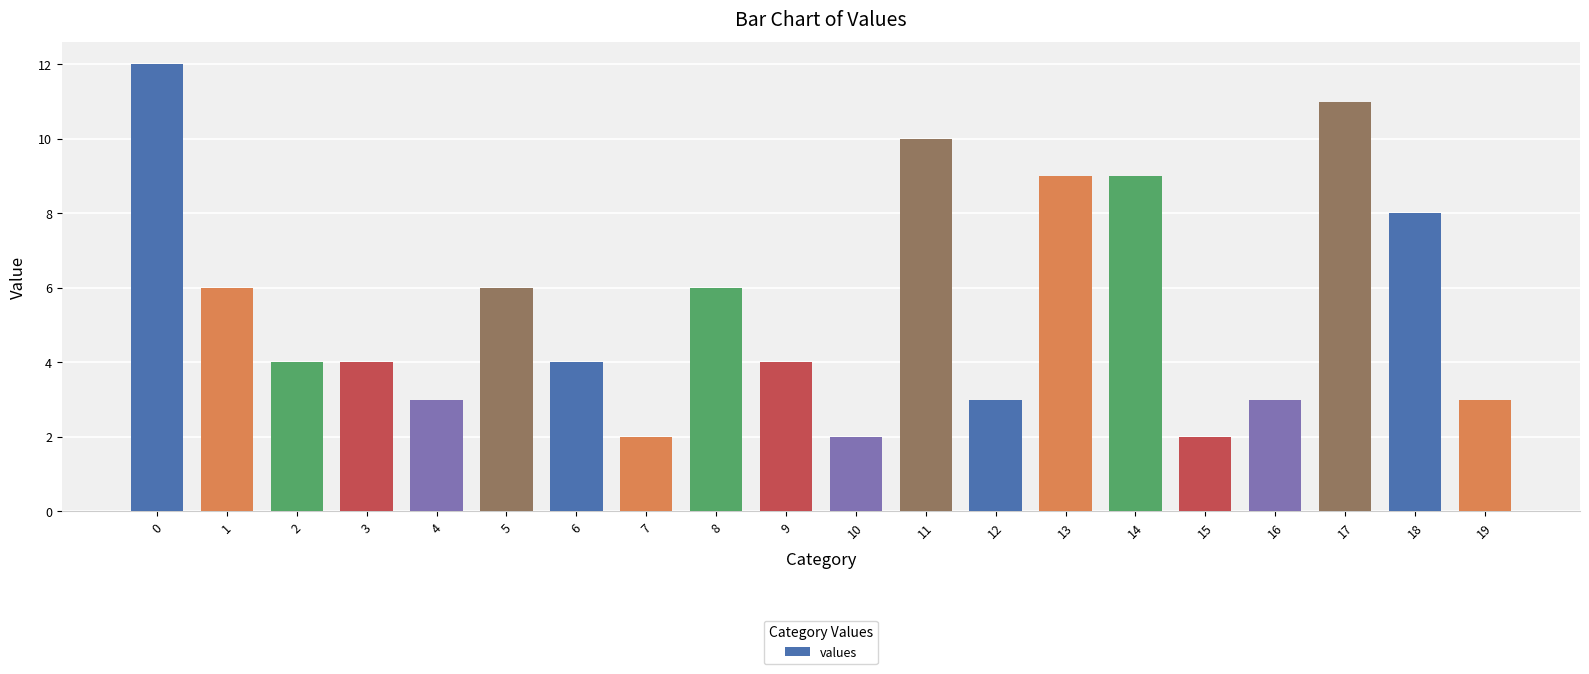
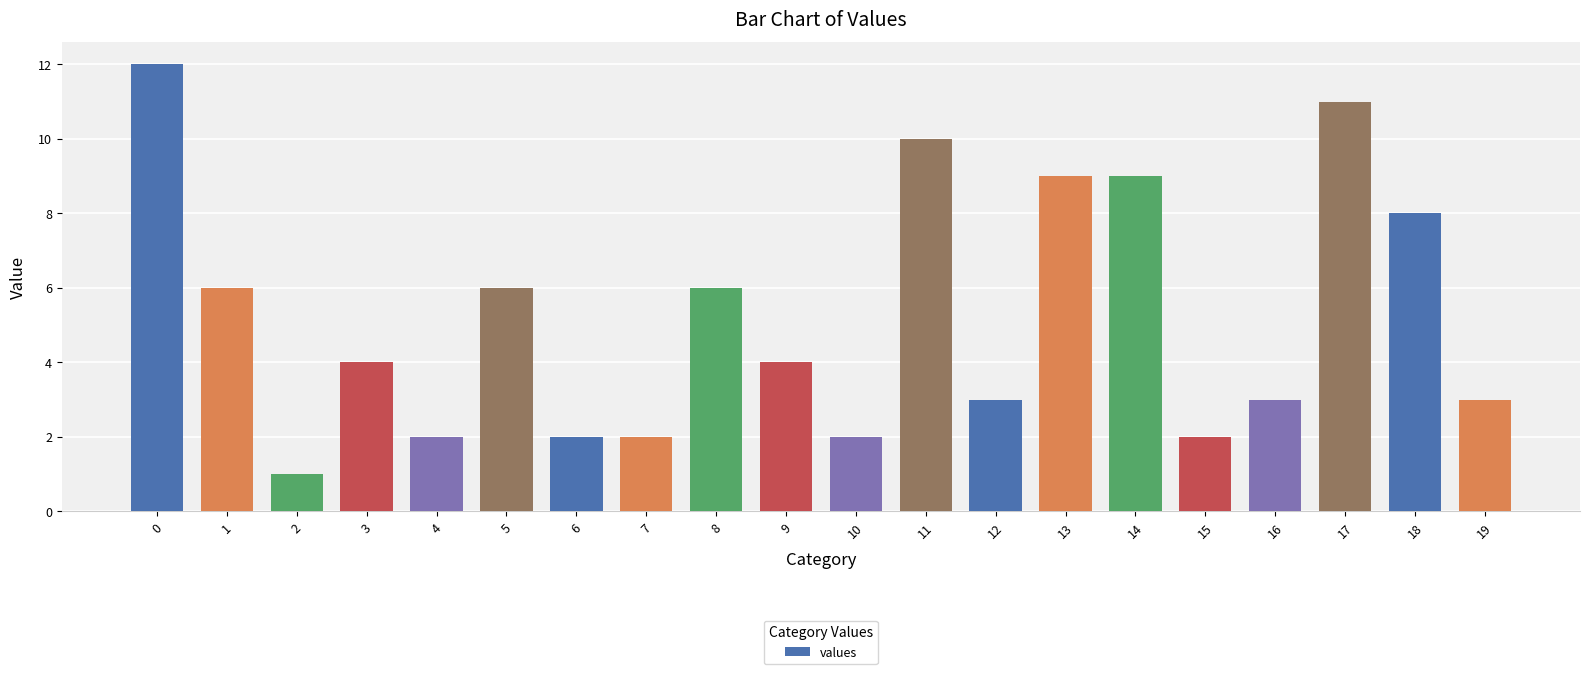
  {
    "0": 12,
    "1": 6,
-   "2": 4,
+   "2": 1,
    "3": 4,
-   "4": 3,
+   "4": 2,
    "5": 6,
-   "6": 4,
+   "6": 2,
    "7": 2,
    "8": 6,
    "9": 4,
    "10": 2,
    "11": 10,
    "12": 3,
    "13": 9,
    "14": 9,
    "15": 2,
    "16": 3,
    "17": 11,
    "18": 8,
    "19": 3
  }
